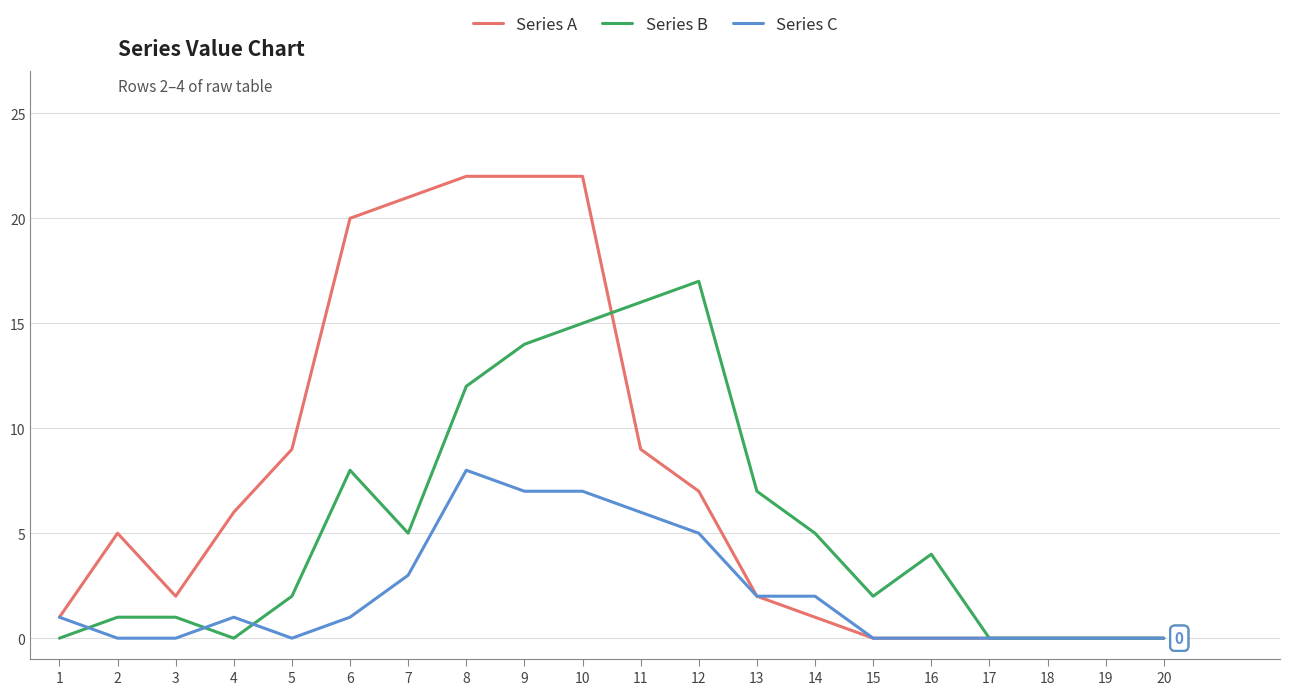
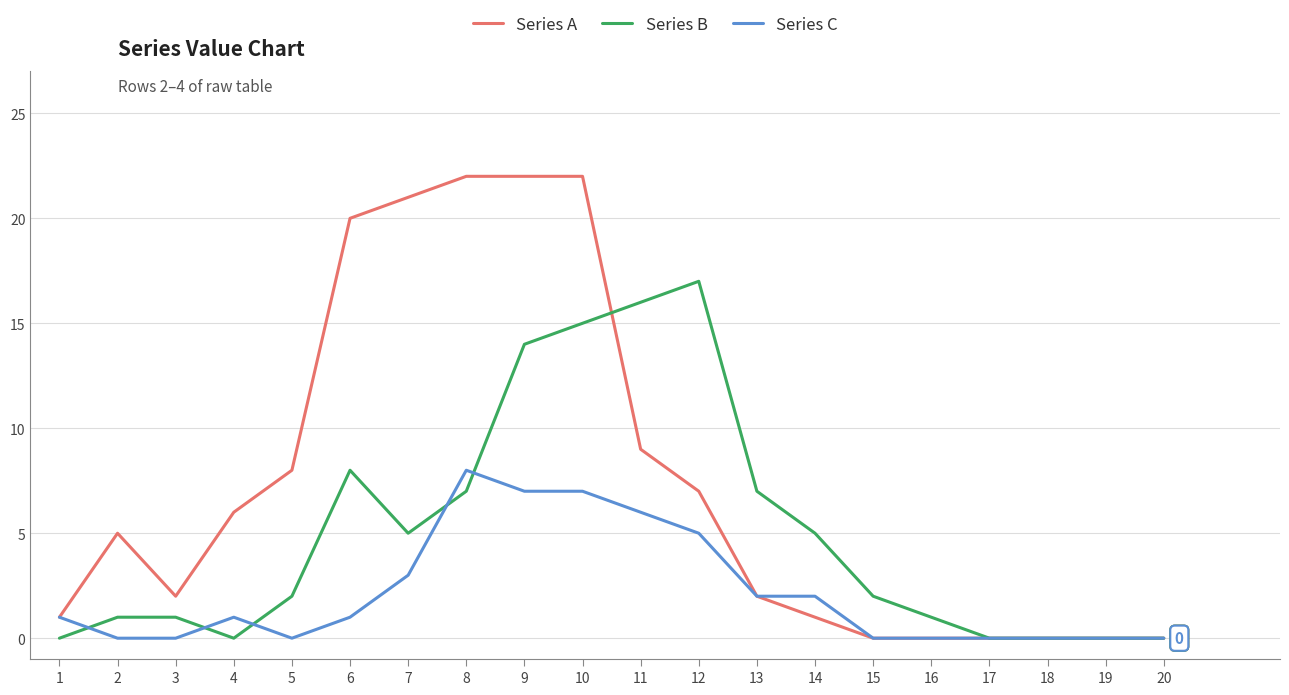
  {
    "Series A": {
      "2": 5,
      "3": 2,
      "4": 6,
-     "5": 9,
+     "5": 8,
      "6": 20,
      "7": 21,
      "8": 22,
      "9": 22,
      "10": 22,
      "11": 9,
      "12": 7,
      "14": 1
    },
    "Series B": {
      "1": 0,
      "2": 1,
      "3": 1,
      "4": 0,
      "5": 2,
      "6": 8,
      "7": 5,
-     "8": 12,
+     "8": 7,
      "9": 14,
      "10": 15,
      "11": 16,
      "12": 17,
      "13": 7,
      "14": 5,
      "15": 2,
-     "16": 4
+     "16": 1
    },
    "Series C": {
      "2": 0,
      "3": 0,
      "4": 1,
      "5": 0,
      "6": 1,
      "7": 3,
      "8": 8,
      "9": 7,
      "10": 7,
      "11": 6,
      "12": 5,
      "14": 2
    }
  }
